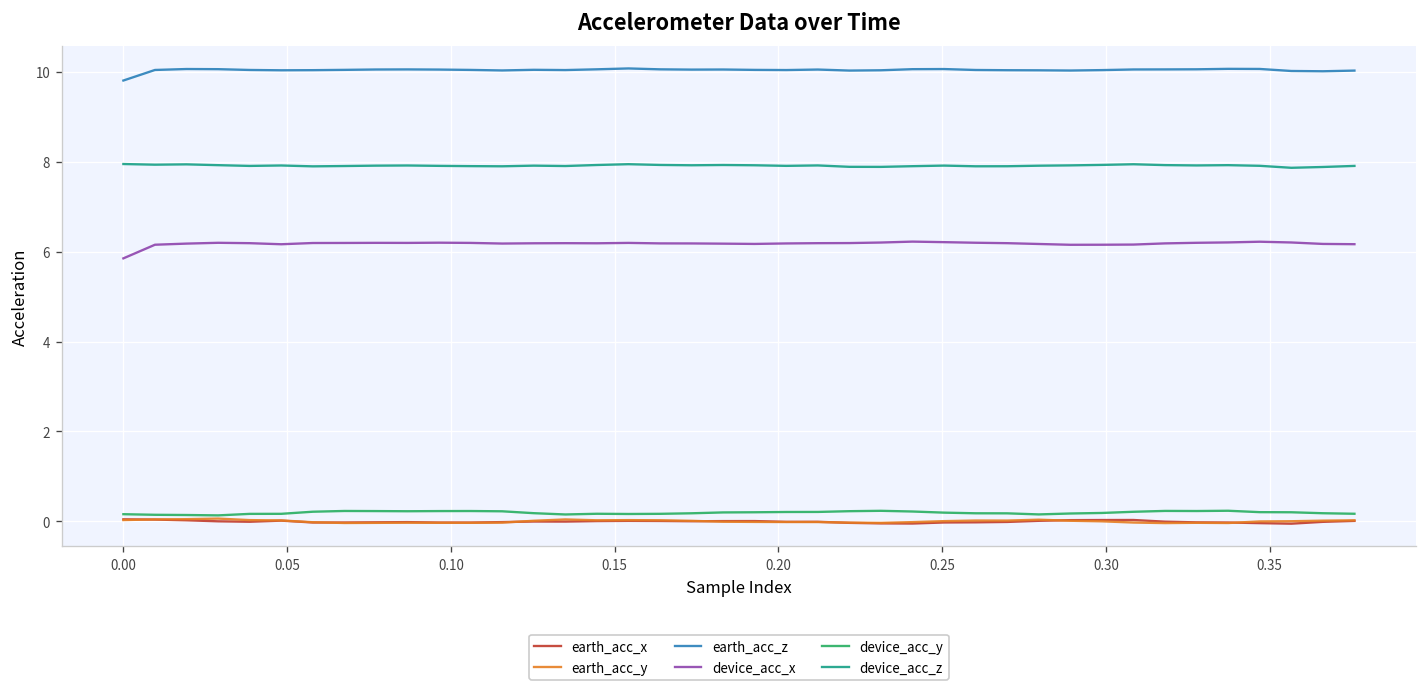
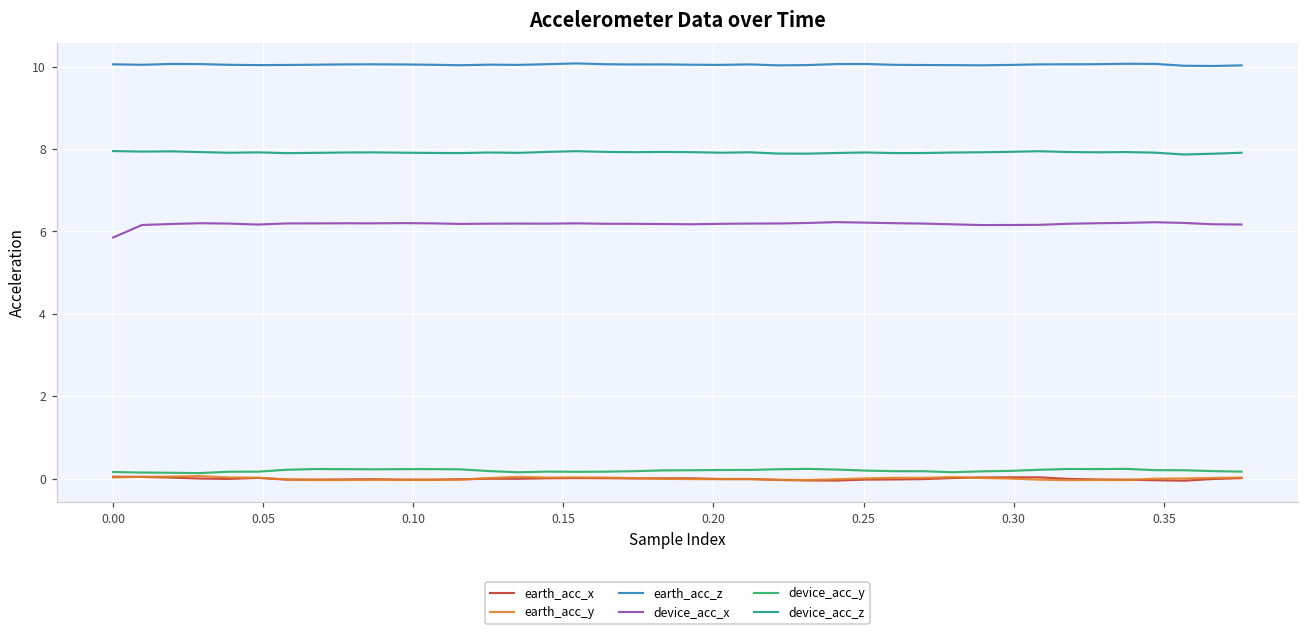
  {
    "earth_acc_z": {
-     "0.00": 9.8
+     "0.00": 10.1
    },
    "device_acc_x": {
      "0.00": 5.9
    }
  }
